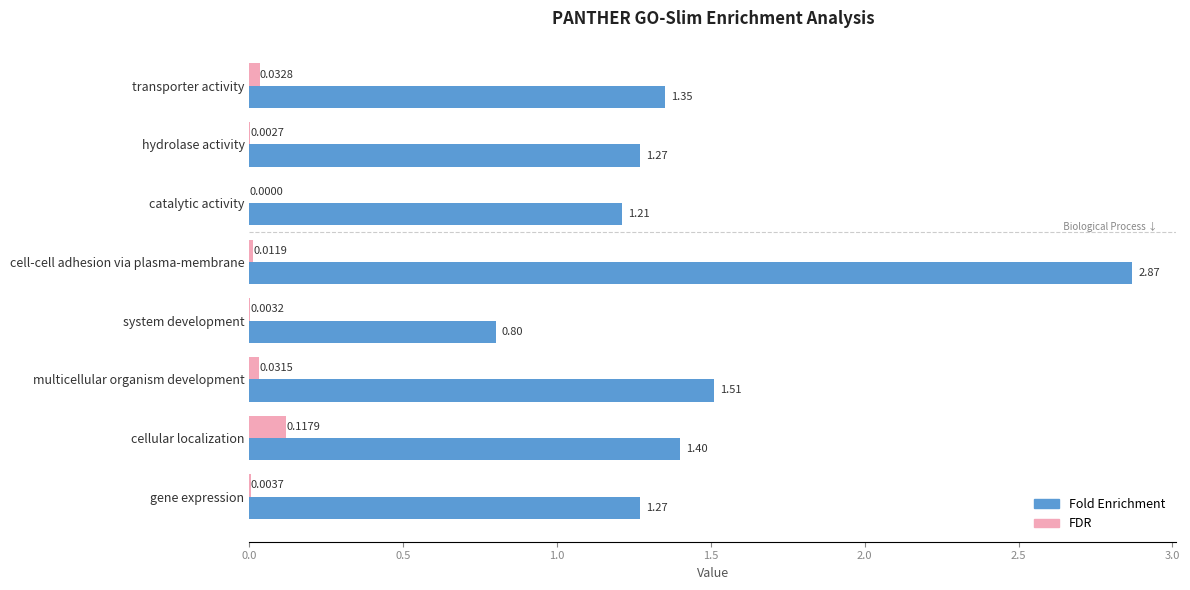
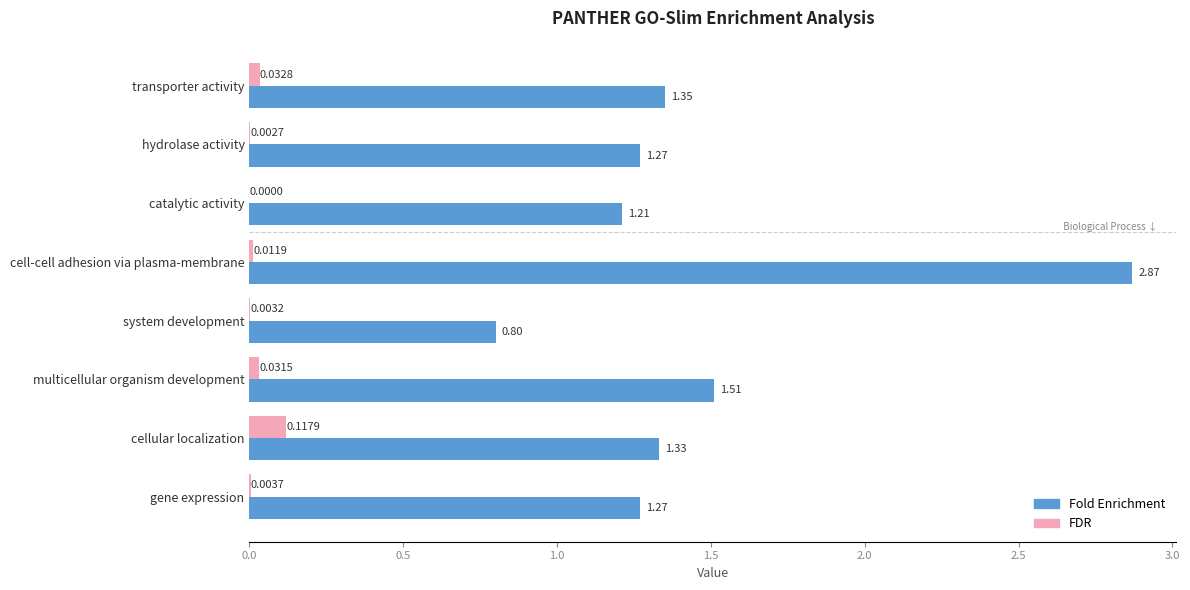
  {
    "Fold Enrichment": {
      "transporter activity": 1.35,
      "hydrolase activity": 1.27,
      "catalytic activity": 1.21,
      "cell-cell adhesion via plasma-membrane": 2.87,
      "system development": 0.80,
      "multicellular organism development": 1.51,
-     "cellular localization": 1.40,
+     "cellular localization": 1.33,
      "gene expression": 1.27
    },
    "FDR": {
      "transporter activity": 0.0328,
      "hydrolase activity": 0.0027,
      "catalytic activity": 0.0000,
      "cell-cell adhesion via plasma-membrane": 0.0119,
      "system development": 0.0032,
      "multicellular organism development": 0.0315,
      "cellular localization": 0.1179,
      "gene expression": 0.0037
    }
  }
